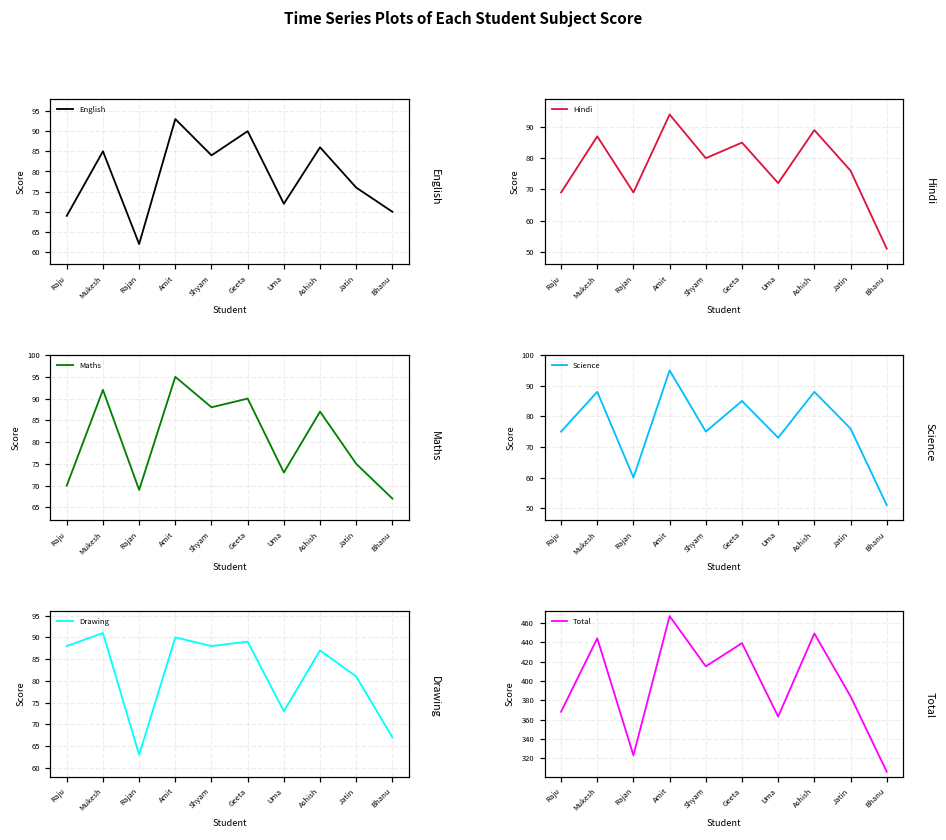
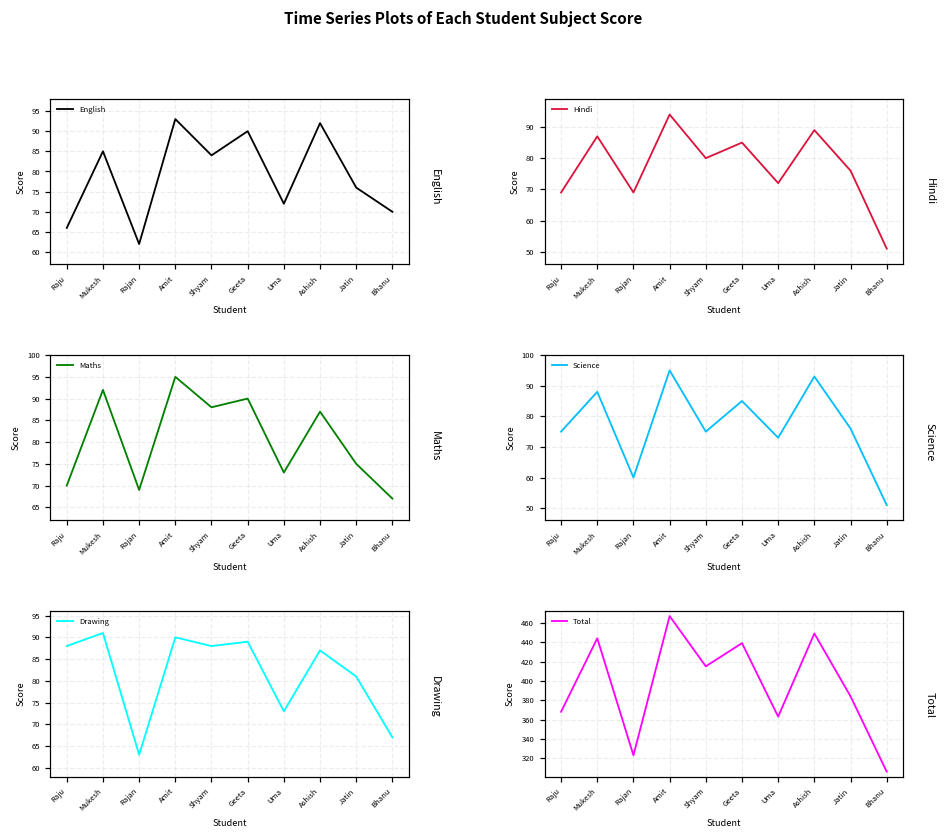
  {
    "English": {
-     "Raju": 69,
+     "Raju": 66,
      "Mukesh": 85,
      "Rajan": 62,
      "Amit": 93,
      "Shyam": 84,
      "Geeta": 90,
      "Uma": 72,
-     "Ashish": 86,
+     "Ashish": 92,
      "Jatin": 76,
      "Bhanu": 70
    },
    "Hindi": {
      "Raju": 69,
      "Mukesh": 87,
      "Rajan": 69,
      "Amit": 94,
      "Shyam": 80,
      "Geeta": 85,
      "Uma": 72,
      "Ashish": 89,
      "Jatin": 76,
      "Bhanu": 51
    },
    "Maths": {
      "Raju": 70,
      "Mukesh": 92,
      "Rajan": 69,
      "Amit": 95,
      "Shyam": 88,
      "Geeta": 90,
      "Uma": 73,
      "Ashish": 87,
      "Jatin": 75,
      "Bhanu": 67
    },
    "Science": {
      "Raju": 75,
      "Mukesh": 88,
      "Rajan": 60,
      "Amit": 95,
      "Shyam": 75,
      "Geeta": 85,
      "Uma": 73,
-     "Ashish": 88,
+     "Ashish": 93,
      "Jatin": 76,
      "Bhanu": 51
    },
    "Drawing": {
      "Raju": 88,
      "Mukesh": 91,
      "Rajan": 63,
      "Amit": 90,
      "Shyam": 88,
      "Geeta": 89,
      "Uma": 73,
      "Ashish": 87,
      "Jatin": 81,
      "Bhanu": 67
    },
    "Total": {
      "Raju": 370,
      "Mukesh": 440,
      "Rajan": 320,
      "Amit": 470,
      "Shyam": 420,
      "Geeta": 440,
      "Uma": 360,
      "Ashish": 450,
      "Jatin": 380,
      "Bhanu": 310
    }
  }
